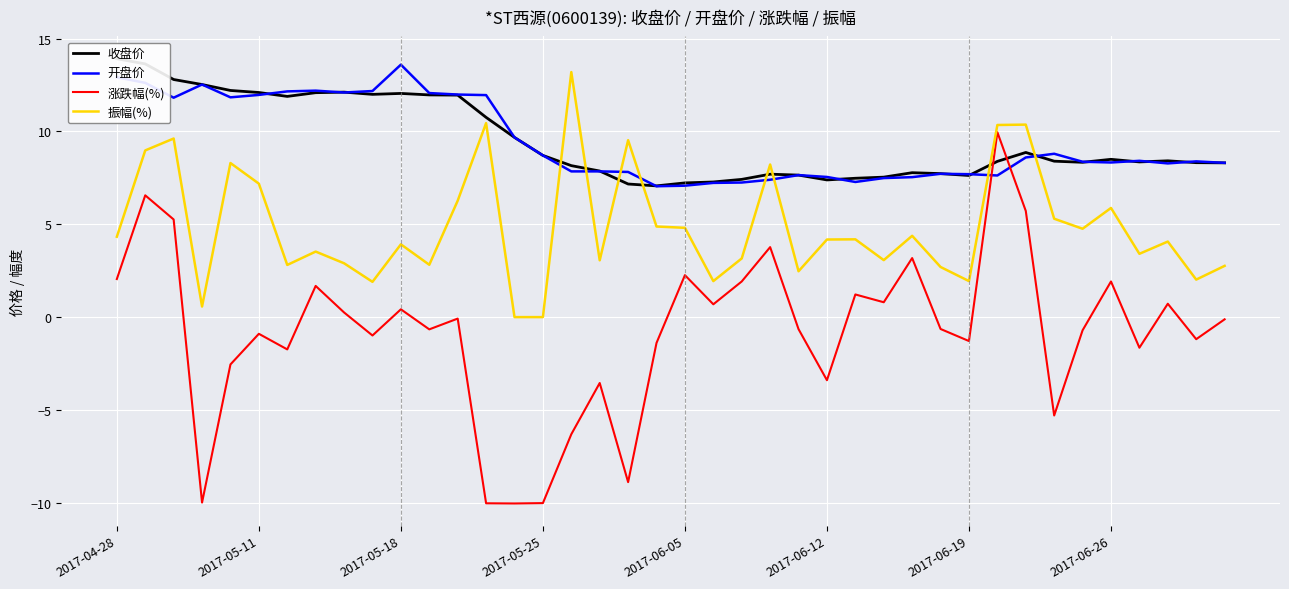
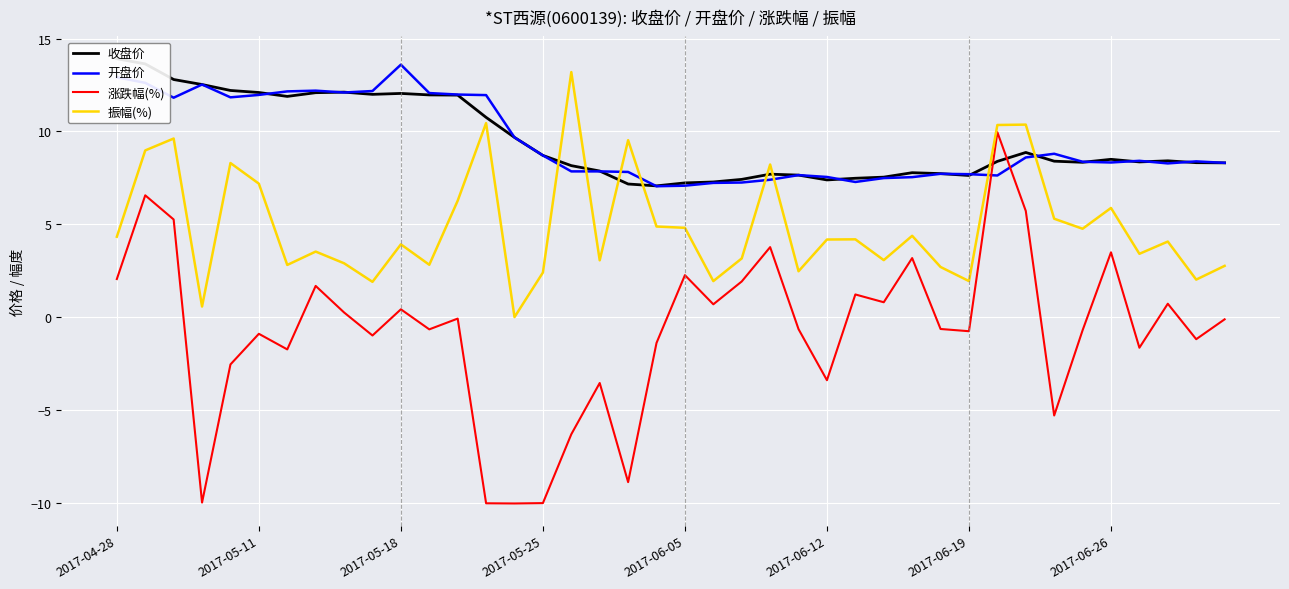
  {
    "收盘价": {
      "2017-05-18": 12.1,
      "2017-06-05": 7.2,
      "2017-06-12": 7.4,
      "2017-06-26": 8.5
    },
    "开盘价": {
      "2017-05-18": 13.6,
      "2017-06-05": 7.1,
      "2017-06-12": 7.6,
      "2017-06-26": 8.3
    },
    "涨跌幅(%)": {
      "2017-04-28": 2.1,
      "2017-05-11": -0.9,
      "2017-05-18": 0.4,
      "2017-05-25": -10.0,
      "2017-06-05": 2.3,
      "2017-06-12": -3.4,
-     "2017-06-19": -1.3,
-     "2017-06-26": 1.9
+     "2017-06-19": -0.8,
+     "2017-06-26": 3.5
    },
    "振幅(%)": {
      "2017-04-28": 4.3,
      "2017-05-11": 7.2,
      "2017-05-18": 3.9,
-     "2017-05-25": 0.0,
+     "2017-05-25": 2.4,
      "2017-06-05": 4.8,
      "2017-06-12": 4.2,
      "2017-06-19": 1.9,
      "2017-06-26": 5.9
    }
  }
